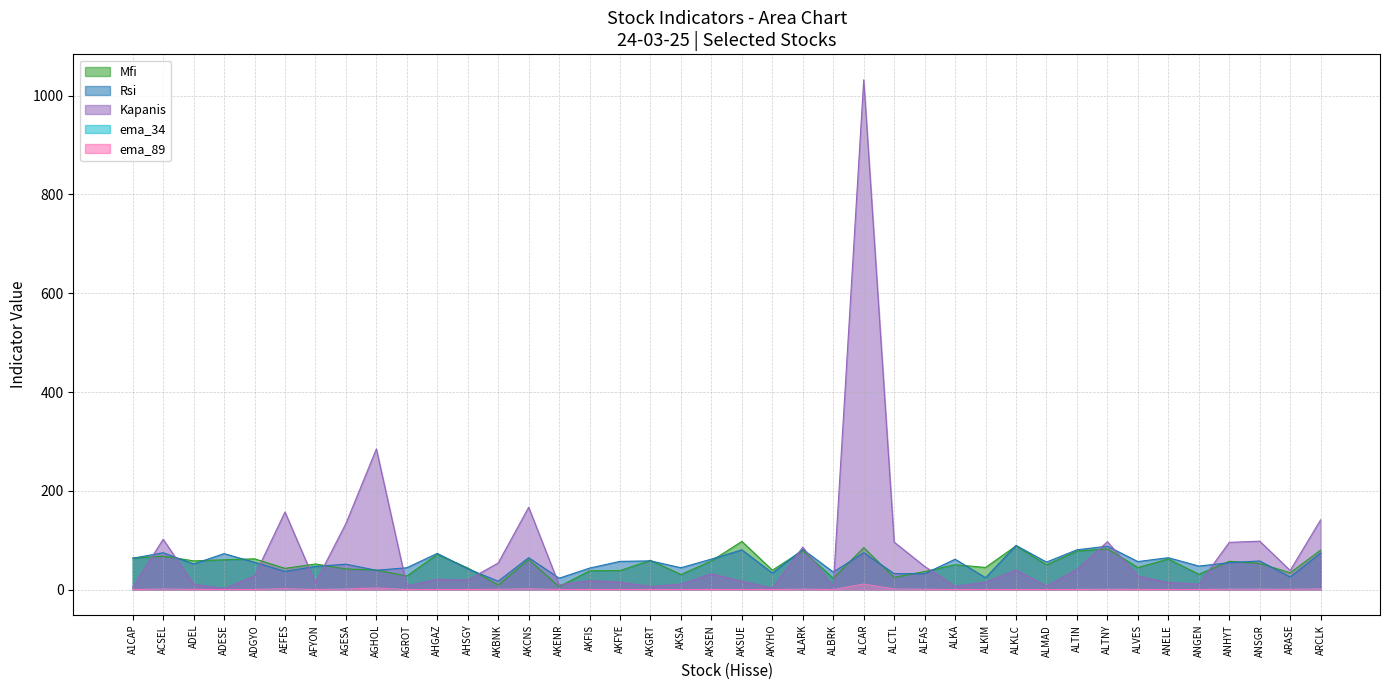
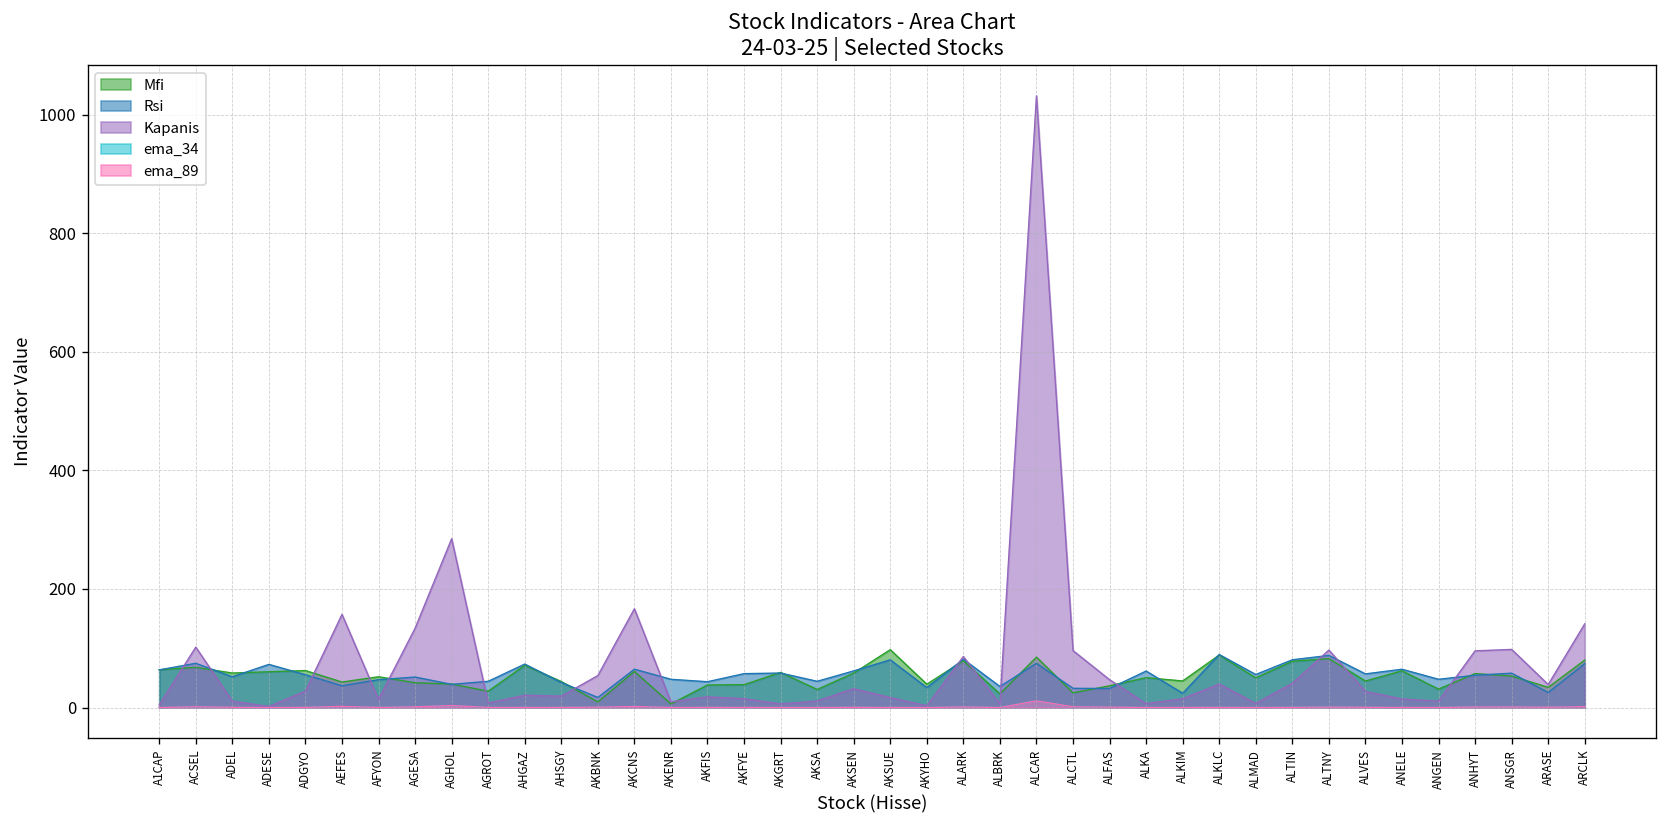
  {
    "Mfi": {
      "ACSEL": 70,
      "ADEL": 60,
      "ADESE": 60,
      "ADGYO": 60,
      "AEFES": 40,
      "AGESA": 40,
      "AGROT": 30,
      "AKBNK": 10,
      "AKFIS": 40,
      "AKFYE": 40,
      "AKSA": 30,
      "AKSUE": 100,
      "AKYHO": 40,
      "ALBRK": 20,
      "ALCAR": 90,
      "ALCTL": 20,
      "ALKA": 50,
      "ALKIM": 40,
      "ALMAD": 50,
      "ALTNY": 80,
      "ALVES": 40,
      "ANGEN": 30,
      "ARCLK": 80
    },
    "Rsi": {
      "ACSEL": 70,
      "ADEL": 50,
      "ADESE": 70,
      "ADGYO": 60,
      "AEFES": 40,
      "AGESA": 50,
      "AGROT": 40,
      "AKBNK": 20,
-     "AKENR": 20,
+     "AKENR": 50,
      "AKFIS": 40,
      "AKFYE": 60,
      "AKSA": 40,
      "AKSUE": 80,
      "AKYHO": 30,
      "ALBRK": 40,
      "ALCAR": 70,
      "ALCTL": 30,
      "ALKA": 60,
      "ALKIM": 20,
      "ALMAD": 60,
      "ALTNY": 90,
      "ALVES": 60,
      "ANGEN": 50,
      "ARASE": 30,
      "ARCLK": 70
    },
    "Kapanis": {
      "ACSEL": 100,
      "ADEL": 10,
      "ADGYO": 30,
      "AEFES": 160,
      "AFYON": 10,
      "AGESA": 130,
      "AGHOL": 280,
      "AGROT": 10,
      "AHGAZ": 20,
      "AHSGY": 20,
      "AKBNK": 50,
      "AKCNS": 170,
      "AKFIS": 20,
      "AKFYE": 10,
      "AKGRT": 10,
      "AKSA": 10,
      "AKSEN": 30,
      "AKSUE": 20,
      "ALBRK": 10,
      "ALCAR": 1030,
      "ALCTL": 100,
      "ALFAS": 50,
      "ALKA": 10,
      "ALKIM": 10,
      "ALKLC": 40,
      "ALMAD": 10,
      "ALTIN": 40,
      "ALTNY": 100,
      "ALVES": 30,
      "ANELE": 10,
      "ANGEN": 10,
      "ANHYT": 100,
      "ANSGR": 100,
      "ARCLK": 140
    }
  }
